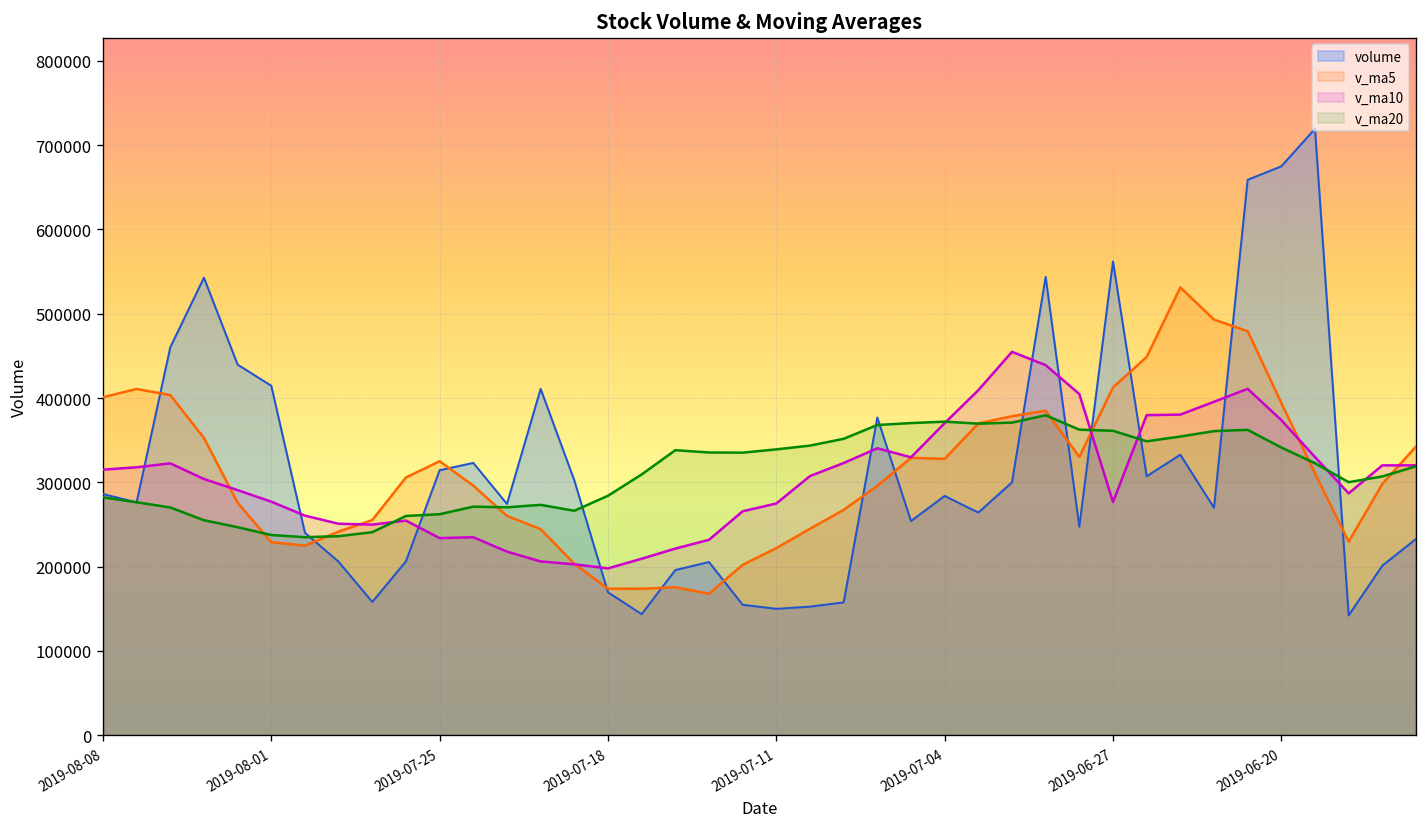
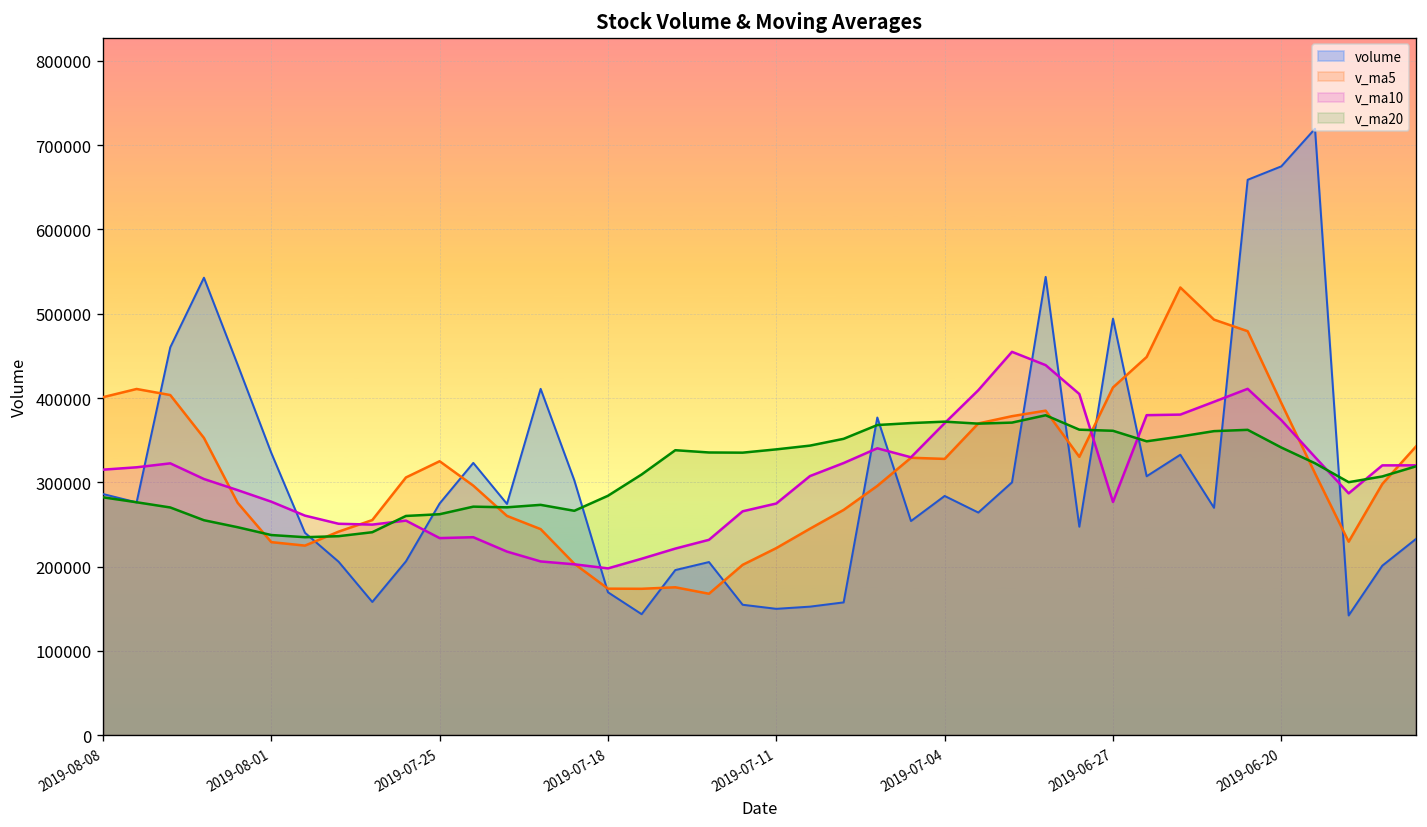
  {
    "volume": {
      "2019-08-08": 290000,
-     "2019-08-01": 410000,
-     "2019-07-25": 310000,
+     "2019-08-01": 330000,
+     "2019-07-25": 270000,
      "2019-07-18": 170000,
      "2019-07-11": 150000,
      "2019-07-04": 280000,
-     "2019-06-27": 560000,
+     "2019-06-27": 490000,
      "2019-06-20": 670000
    },
    "v_ma10": {
      "2019-08-08": 320000,
      "2019-08-01": 280000,
      "2019-07-25": 230000,
      "2019-07-18": 200000,
      "2019-07-11": 270000,
      "2019-06-27": 280000,
      "2019-06-20": 370000
    }
  }
